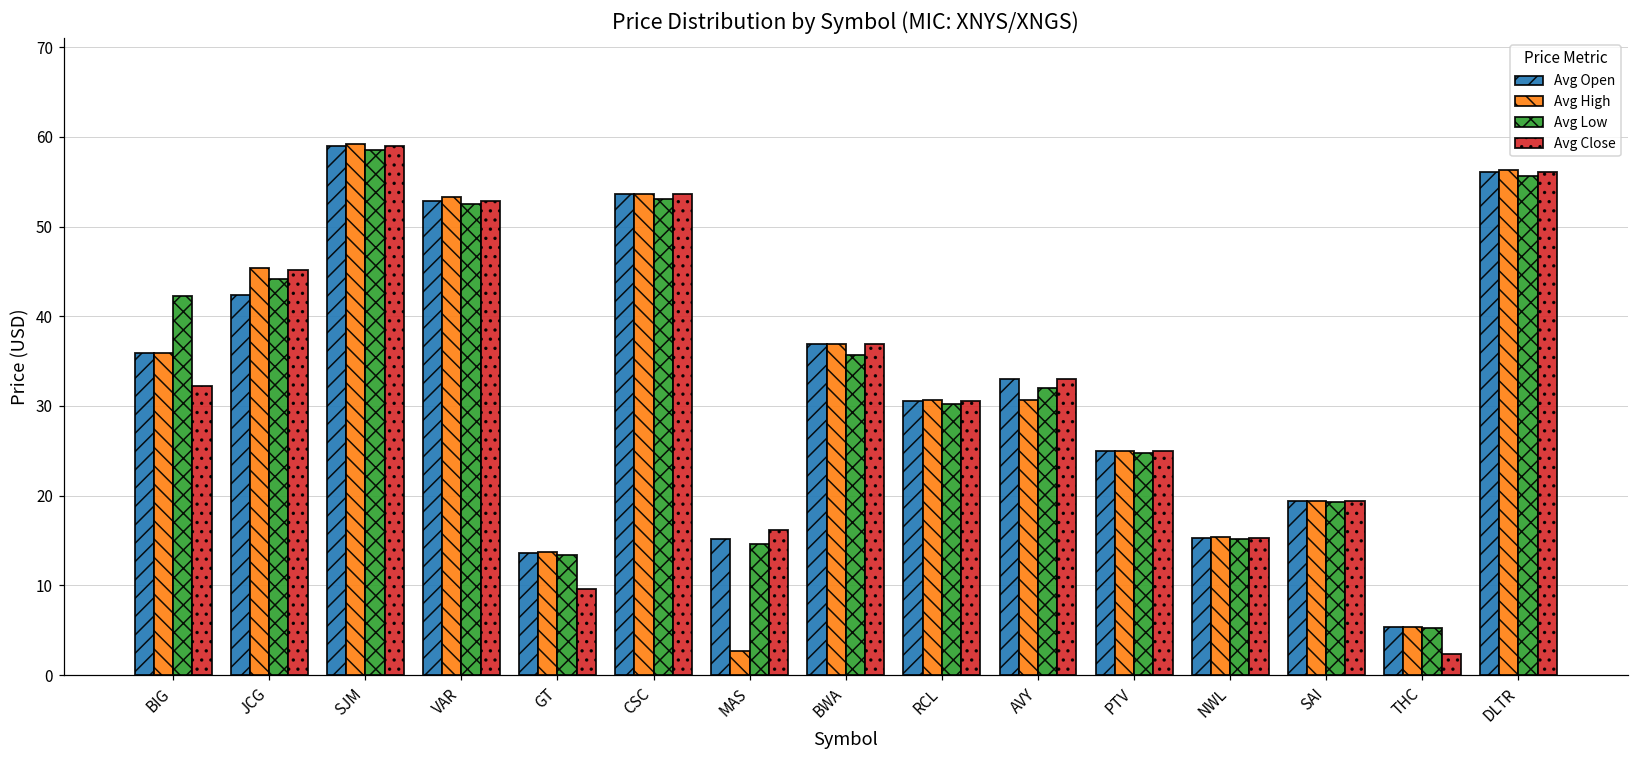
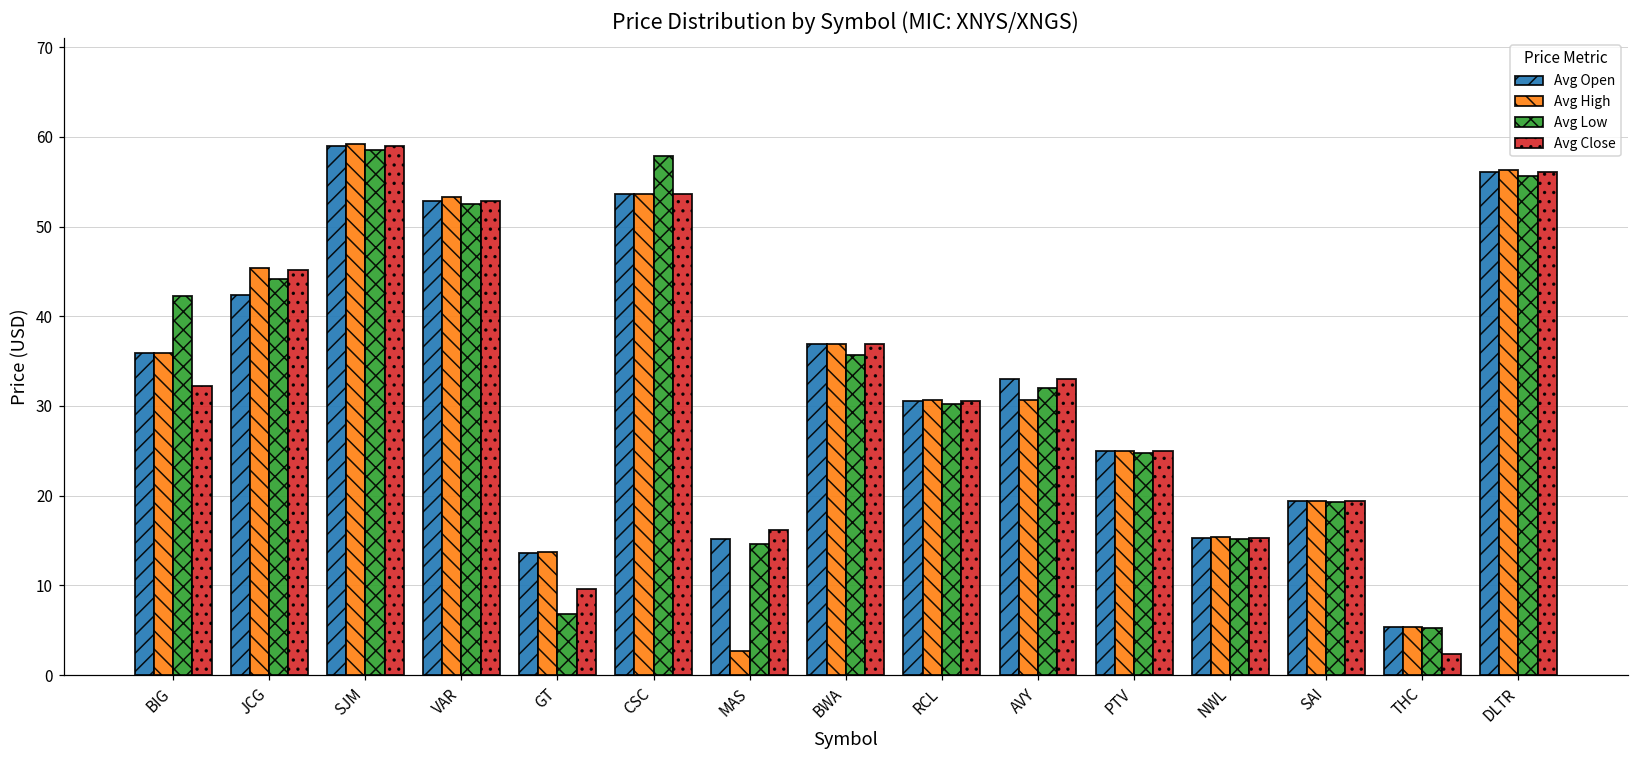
  {
    "Avg Open": {
      "BIG": 36,
      "JCG": 42,
      "SJM": 59,
      "VAR": 53,
      "GT": 14,
      "CSC": 54,
      "MAS": 15,
      "BWA": 37,
      "RCL": 31,
      "AVY": 33,
      "PTV": 25,
      "NWL": 15,
      "SAI": 19,
      "THC": 5,
      "DLTR": 56
    },
    "Avg High": {
      "BIG": 36,
      "JCG": 45,
      "SJM": 59,
      "VAR": 53,
      "GT": 14,
      "CSC": 54,
      "MAS": 3,
      "BWA": 37,
      "RCL": 31,
      "AVY": 31,
      "PTV": 25,
      "NWL": 15,
      "SAI": 19,
      "THC": 5,
      "DLTR": 56
    },
    "Avg Low": {
      "BIG": 42,
      "JCG": 44,
      "SJM": 59,
      "VAR": 53,
-     "GT": 13,
-     "CSC": 53,
+     "GT": 7,
+     "CSC": 58,
      "MAS": 15,
      "BWA": 36,
      "RCL": 30,
      "AVY": 32,
      "PTV": 25,
      "NWL": 15,
      "SAI": 19,
      "THC": 5,
      "DLTR": 56
    },
    "Avg Close": {
      "BIG": 32,
      "JCG": 45,
      "SJM": 59,
      "VAR": 53,
      "GT": 10,
      "CSC": 54,
      "MAS": 16,
      "BWA": 37,
      "RCL": 31,
      "AVY": 33,
      "PTV": 25,
      "NWL": 15,
      "SAI": 19,
      "THC": 2,
      "DLTR": 56
    }
  }
